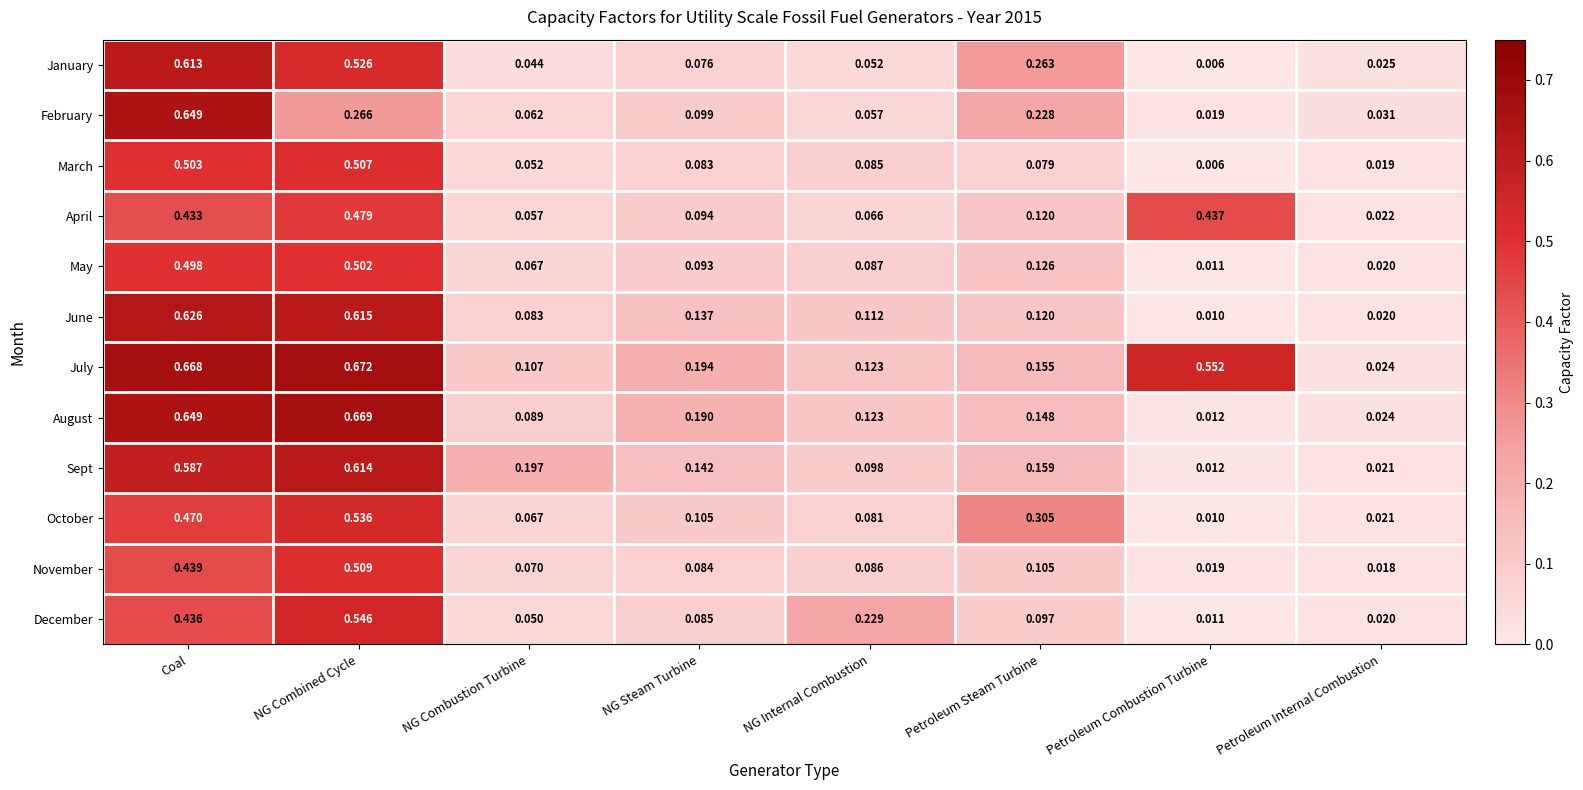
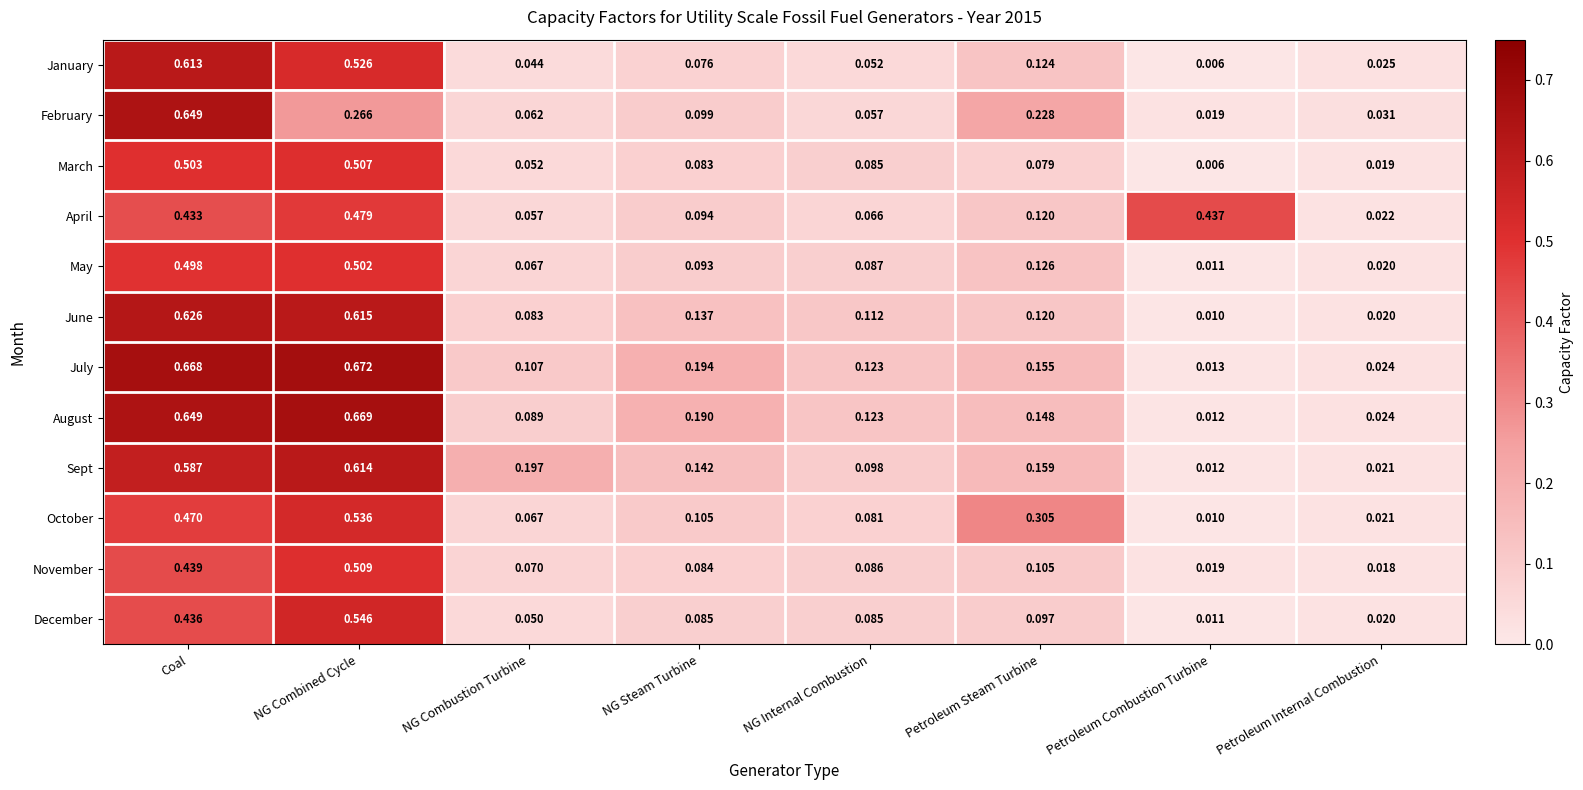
  {
    "January": {
      "Coal": 0.613,
      "NG Combined Cycle": 0.526,
      "NG Combustion Turbine": 0.044,
      "NG Steam Turbine": 0.076,
      "NG Internal Combustion": 0.052,
-     "Petroleum Steam Turbine": 0.263,
+     "Petroleum Steam Turbine": 0.124,
      "Petroleum Combustion Turbine": 0.006,
      "Petroleum Internal Combustion": 0.025
    },
    "February": {
      "Coal": 0.649,
      "NG Combined Cycle": 0.266,
      "NG Combustion Turbine": 0.062,
      "NG Steam Turbine": 0.099,
      "NG Internal Combustion": 0.057,
      "Petroleum Steam Turbine": 0.228,
      "Petroleum Combustion Turbine": 0.019,
      "Petroleum Internal Combustion": 0.031
    },
    "March": {
      "Coal": 0.503,
      "NG Combined Cycle": 0.507,
      "NG Combustion Turbine": 0.052,
      "NG Steam Turbine": 0.083,
      "NG Internal Combustion": 0.085,
      "Petroleum Steam Turbine": 0.079,
      "Petroleum Combustion Turbine": 0.006,
      "Petroleum Internal Combustion": 0.019
    },
    "April": {
      "Coal": 0.433,
      "NG Combined Cycle": 0.479,
      "NG Combustion Turbine": 0.057,
      "NG Steam Turbine": 0.094,
      "NG Internal Combustion": 0.066,
      "Petroleum Steam Turbine": 0.120,
      "Petroleum Combustion Turbine": 0.437,
      "Petroleum Internal Combustion": 0.022
    },
    "May": {
      "Coal": 0.498,
      "NG Combined Cycle": 0.502,
      "NG Combustion Turbine": 0.067,
      "NG Steam Turbine": 0.093,
      "NG Internal Combustion": 0.087,
      "Petroleum Steam Turbine": 0.126,
      "Petroleum Combustion Turbine": 0.011,
      "Petroleum Internal Combustion": 0.020
    },
    "June": {
      "Coal": 0.626,
      "NG Combined Cycle": 0.615,
      "NG Combustion Turbine": 0.083,
      "NG Steam Turbine": 0.137,
      "NG Internal Combustion": 0.112,
      "Petroleum Steam Turbine": 0.120,
      "Petroleum Combustion Turbine": 0.010,
      "Petroleum Internal Combustion": 0.020
    },
    "July": {
      "Coal": 0.668,
      "NG Combined Cycle": 0.672,
      "NG Combustion Turbine": 0.107,
      "NG Steam Turbine": 0.194,
      "NG Internal Combustion": 0.123,
      "Petroleum Steam Turbine": 0.155,
-     "Petroleum Combustion Turbine": 0.552,
+     "Petroleum Combustion Turbine": 0.013,
      "Petroleum Internal Combustion": 0.024
    },
    "August": {
      "Coal": 0.649,
      "NG Combined Cycle": 0.669,
      "NG Combustion Turbine": 0.089,
      "NG Steam Turbine": 0.190,
      "NG Internal Combustion": 0.123,
      "Petroleum Steam Turbine": 0.148,
      "Petroleum Combustion Turbine": 0.012,
      "Petroleum Internal Combustion": 0.024
    },
    "Sept": {
      "Coal": 0.587,
      "NG Combined Cycle": 0.614,
      "NG Combustion Turbine": 0.197,
      "NG Steam Turbine": 0.142,
      "NG Internal Combustion": 0.098,
      "Petroleum Steam Turbine": 0.159,
      "Petroleum Combustion Turbine": 0.012,
      "Petroleum Internal Combustion": 0.021
    },
    "October": {
      "Coal": 0.470,
      "NG Combined Cycle": 0.536,
      "NG Combustion Turbine": 0.067,
      "NG Steam Turbine": 0.105,
      "NG Internal Combustion": 0.081,
      "Petroleum Steam Turbine": 0.305,
      "Petroleum Combustion Turbine": 0.010,
      "Petroleum Internal Combustion": 0.021
    },
    "November": {
      "Coal": 0.439,
      "NG Combined Cycle": 0.509,
      "NG Combustion Turbine": 0.070,
      "NG Steam Turbine": 0.084,
      "NG Internal Combustion": 0.086,
      "Petroleum Steam Turbine": 0.105,
      "Petroleum Combustion Turbine": 0.019,
      "Petroleum Internal Combustion": 0.018
    },
    "December": {
      "Coal": 0.436,
      "NG Combined Cycle": 0.546,
      "NG Combustion Turbine": 0.050,
      "NG Steam Turbine": 0.085,
-     "NG Internal Combustion": 0.229,
+     "NG Internal Combustion": 0.085,
      "Petroleum Steam Turbine": 0.097,
      "Petroleum Combustion Turbine": 0.011,
      "Petroleum Internal Combustion": 0.020
    }
  }
